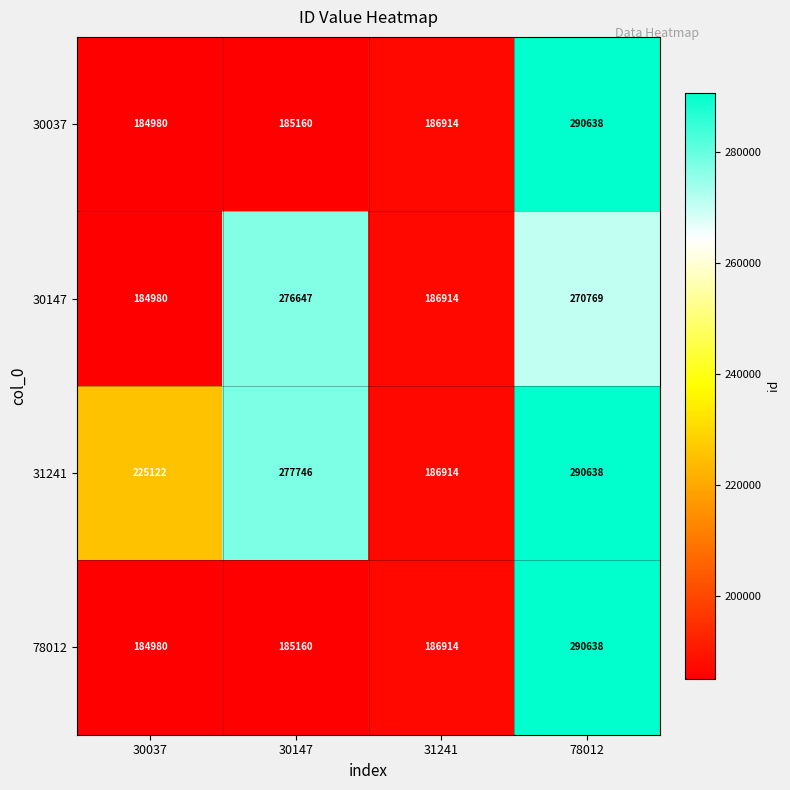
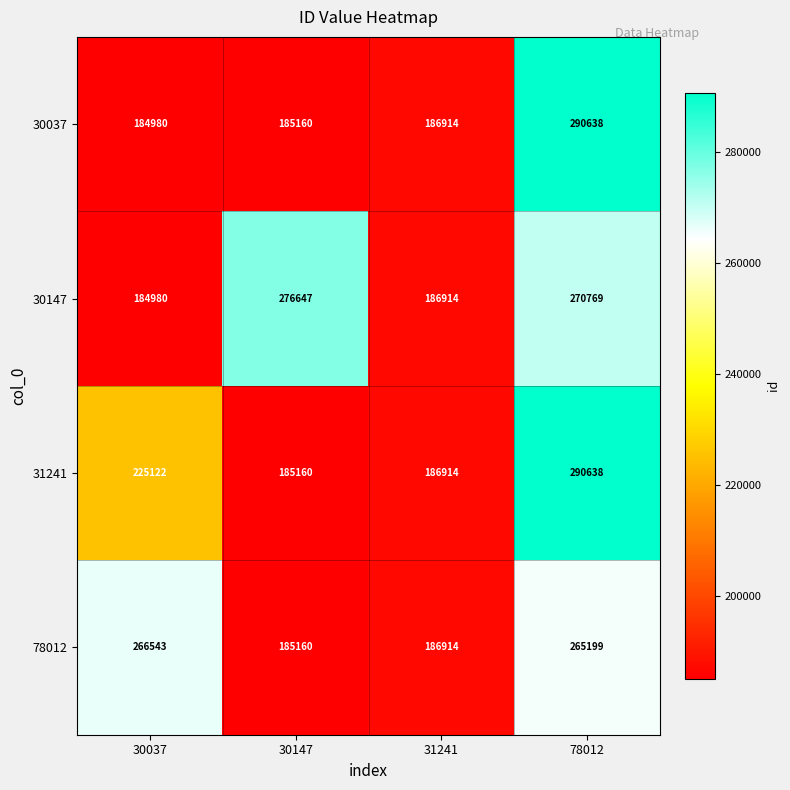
  {
    "30037": {
      "30037": 184980,
      "30147": 185160,
      "31241": 186914,
      "78012": 290638
    },
    "30147": {
      "30037": 184980,
      "30147": 276647,
      "31241": 186914,
      "78012": 270769
    },
    "31241": {
      "30037": 225122,
-     "30147": 277746,
+     "30147": 185160,
      "31241": 186914,
      "78012": 290638
    },
    "78012": {
-     "30037": 184980,
+     "30037": 266543,
      "30147": 185160,
      "31241": 186914,
-     "78012": 290638
+     "78012": 265199
    }
  }
